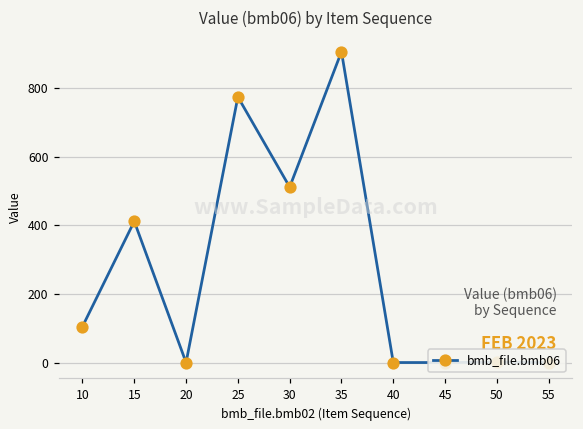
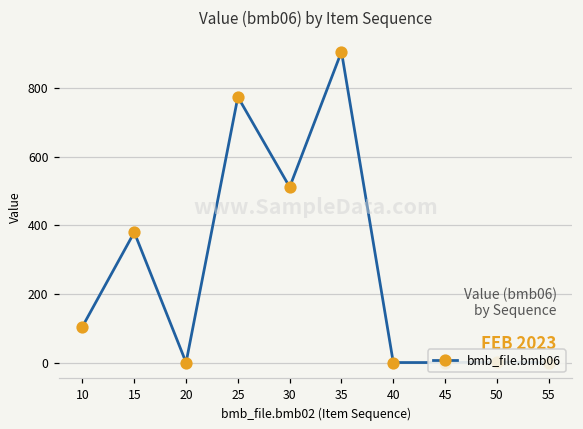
  {
    "10": 110,
-   "15": 410,
+   "15": 380,
    "20": 0,
    "25": 780,
    "30": 510,
    "35": 910,
    "40": 0
  }
